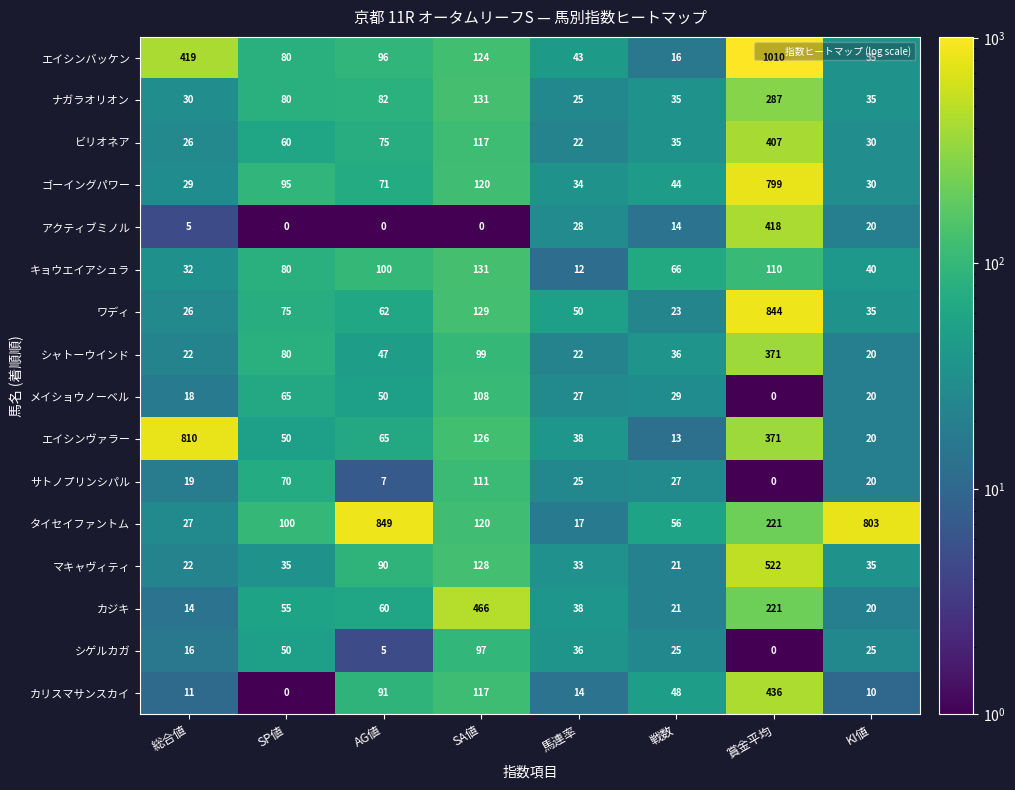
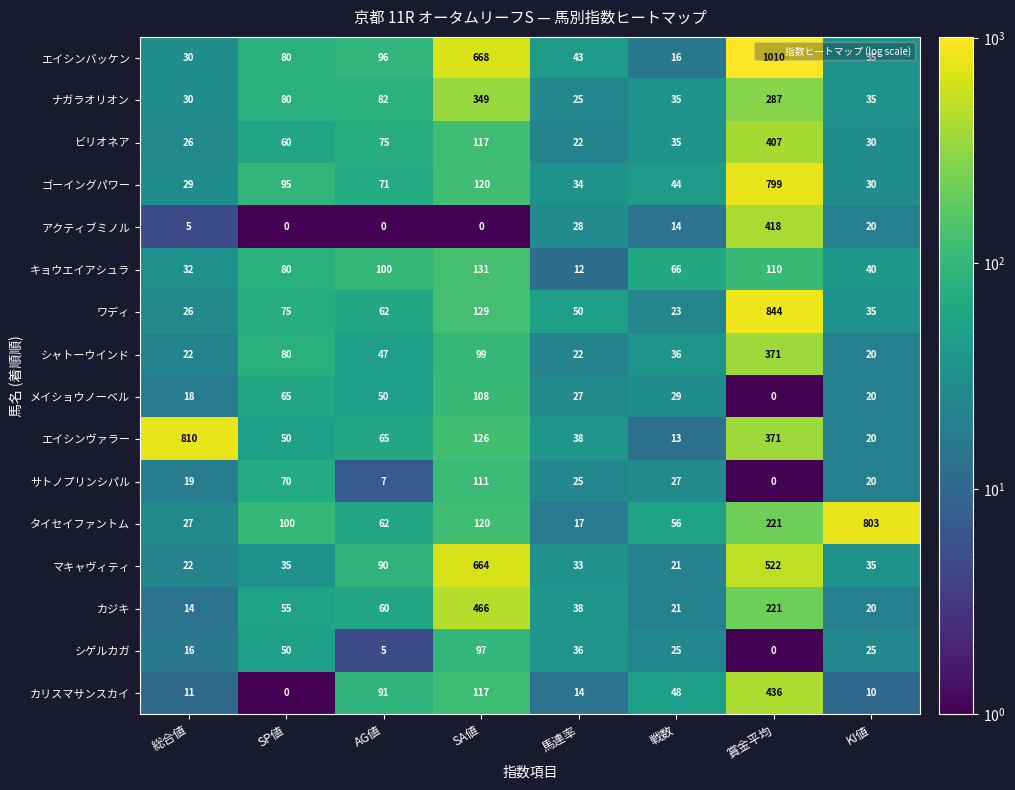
  {
    "エイシンバッケン": {
-     "総合値": 419,
+     "総合値": 30,
      "SP値": 80,
      "AG値": 96,
-     "SA値": 124,
+     "SA値": 668,
      "馬連率": 43,
      "戦数": 16
    },
    "ナガラオリオン": {
      "総合値": 30,
      "SP値": 80,
      "AG値": 82,
-     "SA値": 131,
+     "SA値": 349,
      "馬連率": 25,
      "戦数": 35,
      "賞金平均": 287,
      "KI値": 35
    },
    "ビリオネア": {
      "総合値": 26,
      "SP値": 60,
      "AG値": 75,
      "SA値": 117,
      "馬連率": 22,
      "戦数": 35,
      "賞金平均": 407,
      "KI値": 30
    },
    "ゴーイングパワー": {
      "総合値": 29,
      "SP値": 95,
      "AG値": 71,
      "SA値": 120,
      "馬連率": 34,
      "戦数": 44,
      "賞金平均": 799,
      "KI値": 30
    },
    "アクティブミノル": {
      "総合値": 5,
      "SP値": 0,
      "AG値": 0,
      "SA値": 0,
      "馬連率": 28,
      "戦数": 14,
      "賞金平均": 418,
      "KI値": 20
    },
    "キョウエイアシュラ": {
      "総合値": 32,
      "SP値": 80,
      "AG値": 100,
      "SA値": 131,
      "馬連率": 12,
      "戦数": 66,
      "賞金平均": 110,
      "KI値": 40
    },
    "ワディ": {
      "総合値": 26,
      "SP値": 75,
      "AG値": 62,
      "SA値": 129,
      "馬連率": 50,
      "戦数": 23,
      "賞金平均": 844,
      "KI値": 35
    },
    "シャトーウインド": {
      "総合値": 22,
      "SP値": 80,
      "AG値": 47,
      "SA値": 99,
      "馬連率": 22,
      "戦数": 36,
      "賞金平均": 371,
      "KI値": 20
    },
    "メイショウノーベル": {
      "総合値": 18,
      "SP値": 65,
      "AG値": 50,
      "SA値": 108,
      "馬連率": 27,
      "戦数": 29,
      "賞金平均": 0,
      "KI値": 20
    },
    "エイシンヴァラー": {
      "総合値": 810,
      "SP値": 50,
      "AG値": 65,
      "SA値": 126,
      "馬連率": 38,
      "戦数": 13,
      "賞金平均": 371,
      "KI値": 20
    },
    "サトノプリンシパル": {
      "総合値": 19,
      "SP値": 70,
      "AG値": 7,
      "SA値": 111,
      "馬連率": 25,
      "戦数": 27,
      "賞金平均": 0,
      "KI値": 20
    },
    "タイセイファントム": {
      "総合値": 27,
      "SP値": 100,
-     "AG値": 849,
+     "AG値": 62,
      "SA値": 120,
      "馬連率": 17,
      "戦数": 56,
      "賞金平均": 221,
      "KI値": 803
    },
    "マキャヴィティ": {
      "総合値": 22,
      "SP値": 35,
      "AG値": 90,
-     "SA値": 128,
+     "SA値": 664,
      "馬連率": 33,
      "戦数": 21,
      "賞金平均": 522,
      "KI値": 35
    },
    "カジキ": {
      "総合値": 14,
      "SP値": 55,
      "AG値": 60,
      "SA値": 466,
      "馬連率": 38,
      "戦数": 21,
      "賞金平均": 221,
      "KI値": 20
    },
    "シゲルカガ": {
      "総合値": 16,
      "SP値": 50,
      "AG値": 5,
      "SA値": 97,
      "馬連率": 36,
      "戦数": 25,
      "賞金平均": 0,
      "KI値": 25
    },
    "カリスマサンスカイ": {
      "総合値": 11,
      "SP値": 0,
      "AG値": 91,
      "SA値": 117,
      "馬連率": 14,
      "戦数": 48,
      "賞金平均": 436,
      "KI値": 10
    }
  }
